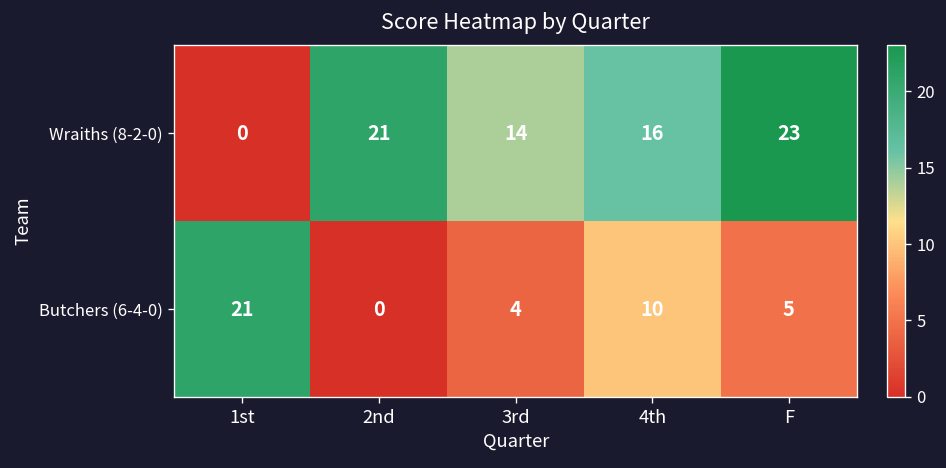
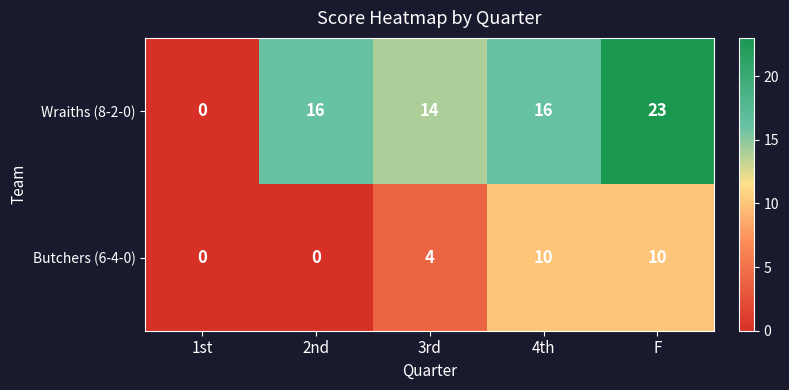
  {
    "Wraiths (8-2-0)": {
      "1st": 0,
-     "2nd": 21,
+     "2nd": 16,
      "3rd": 14,
      "4th": 16,
      "F": 23
    },
    "Butchers (6-4-0)": {
-     "1st": 21,
+     "1st": 0,
      "2nd": 0,
      "3rd": 4,
      "4th": 10,
-     "F": 5
+     "F": 10
    }
  }
